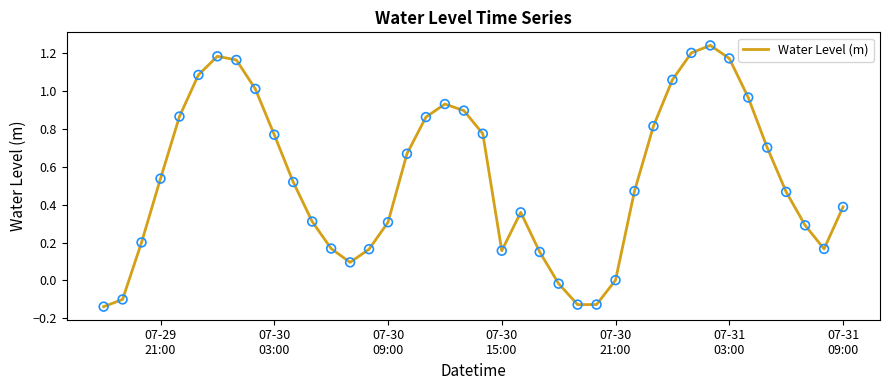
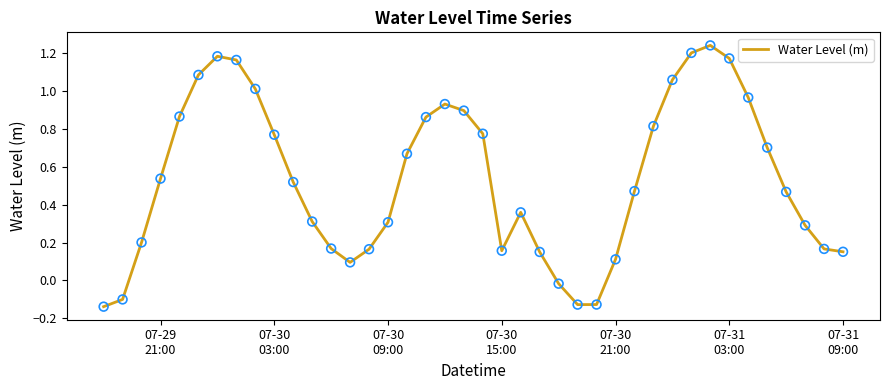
  {
    "07-29 21:00": 0.54,
    "07-30 03:00": 0.77,
    "07-30 09:00": 0.31,
    "07-30 15:00": 0.16,
-   "07-30 21:00": 0.00,
+   "07-30 21:00": 0.11,
    "07-31 03:00": 1.17,
-   "07-31 09:00": 0.39
+   "07-31 09:00": 0.15
  }
